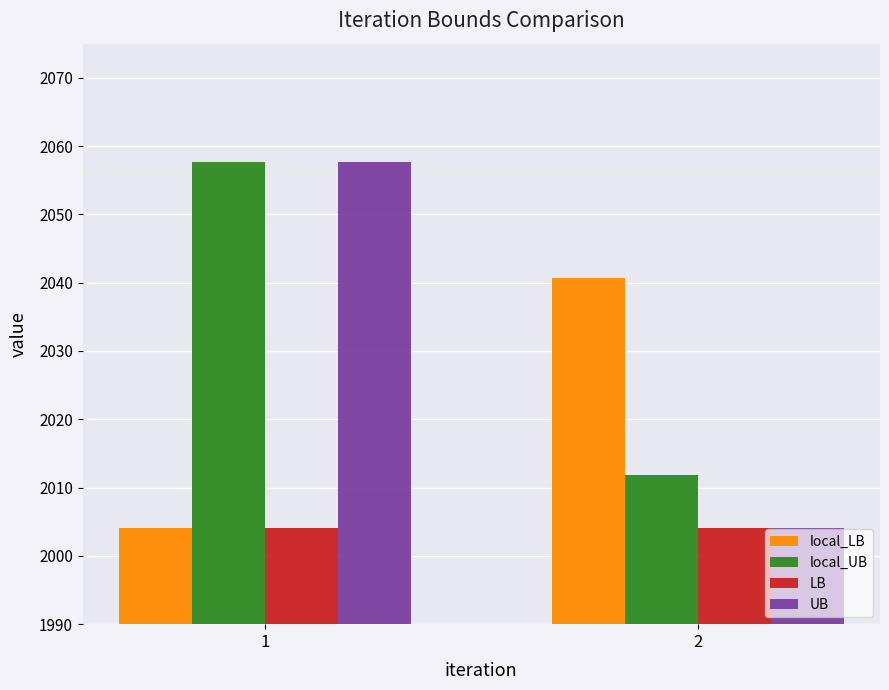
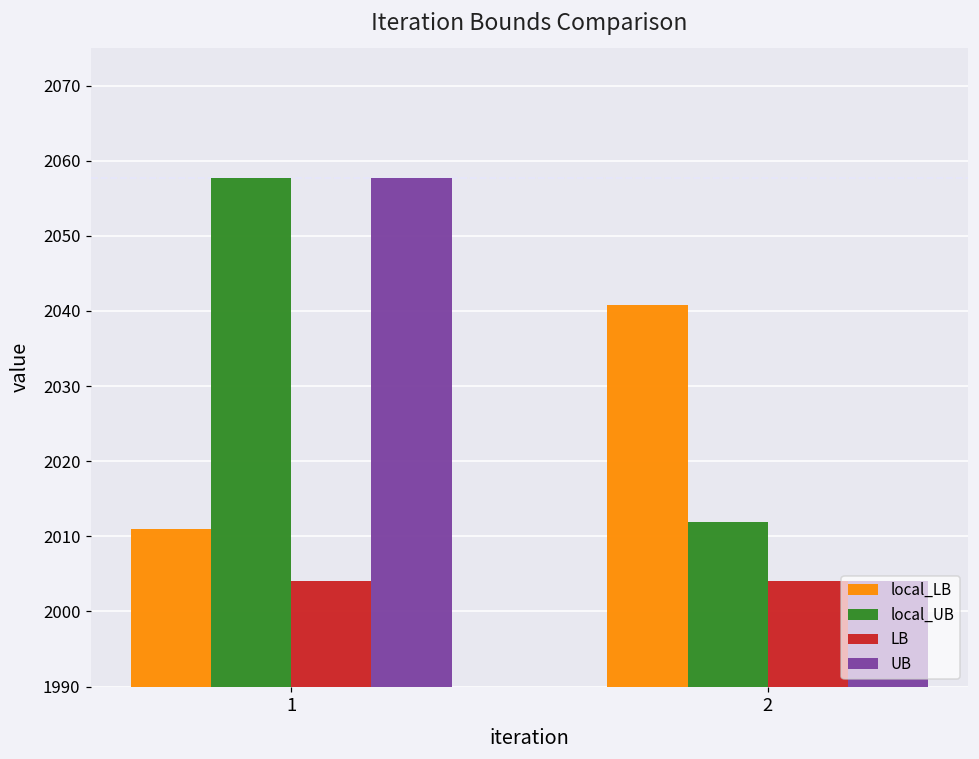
  {
    "local_LB": {
-     "1": 2004,
+     "1": 2011,
      "2": 2041
    },
    "local_UB": {
      "1": 2058,
      "2": 2012
    },
    "LB": {
      "1": 2004,
      "2": 2004
    },
    "UB": {
      "1": 2058,
      "2": 2004
    }
  }
